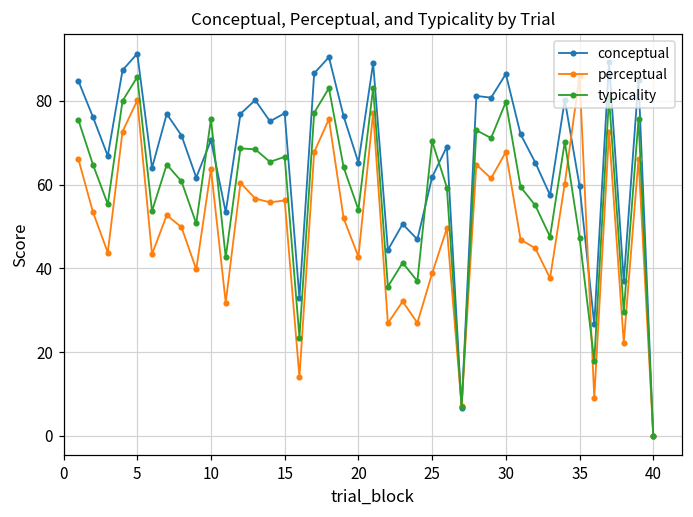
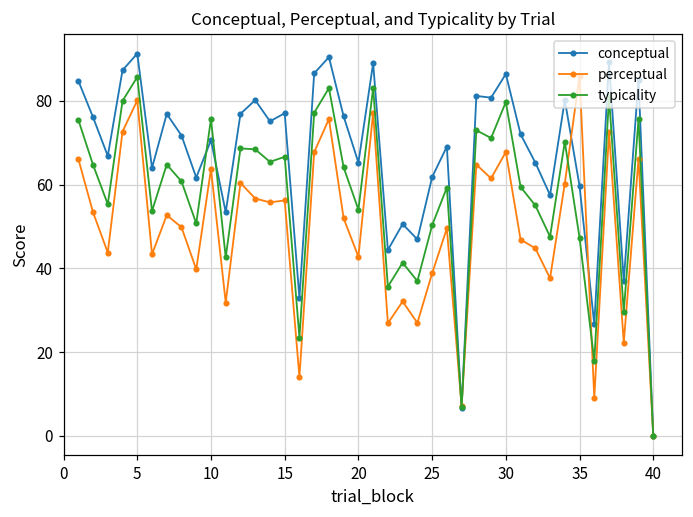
  {
    "conceptual": {
      "5": 91,
      "10": 71,
      "15": 77,
      "20": 65,
      "25": 62,
      "30": 86,
      "35": 60
    },
    "perceptual": {
      "5": 80,
      "10": 64,
      "15": 56,
      "20": 43,
      "25": 39,
      "30": 68
    },
    "typicality": {
      "5": 86,
      "10": 76,
      "15": 67,
      "20": 54,
-     "25": 70,
+     "25": 50,
      "30": 80,
      "35": 47
    }
  }
